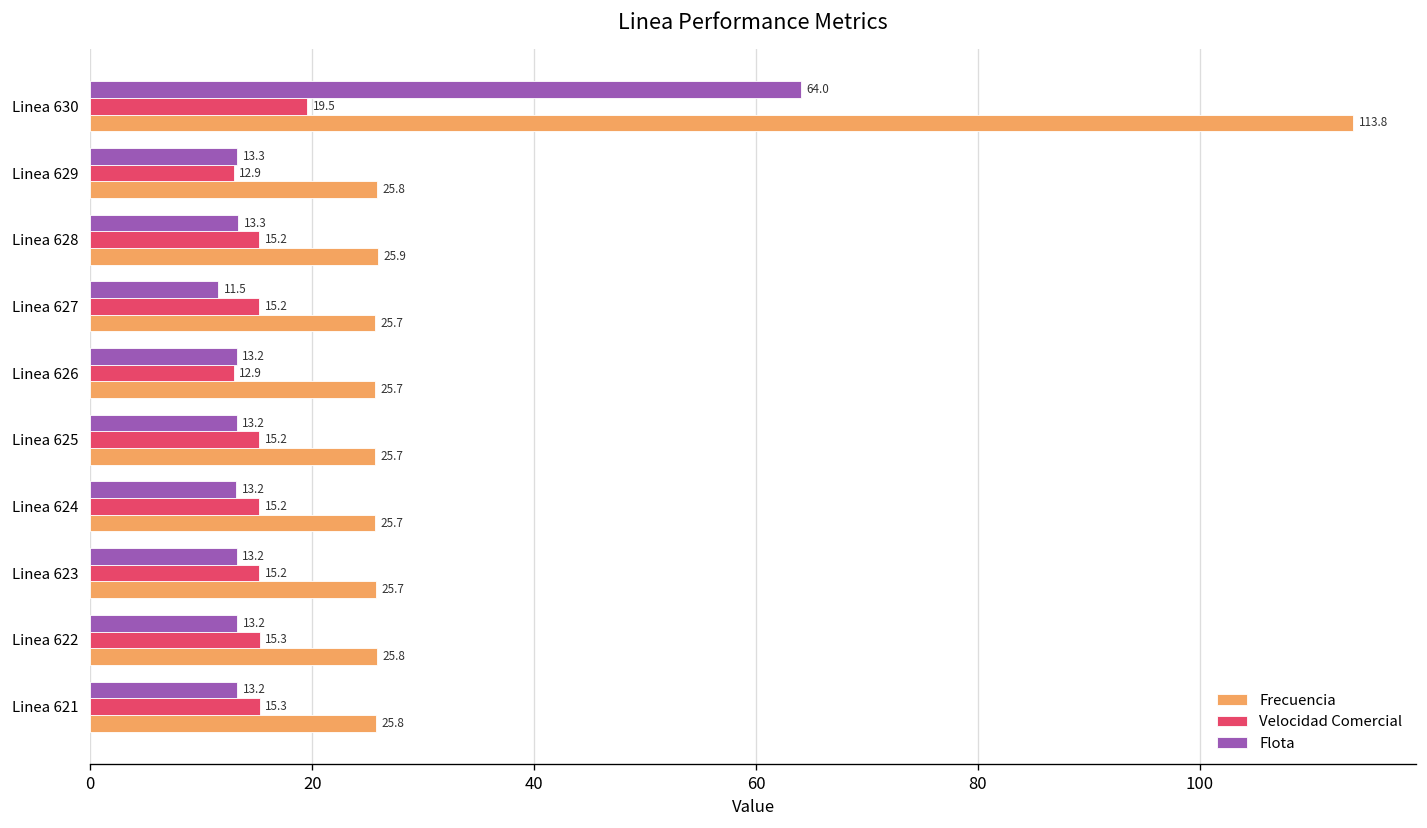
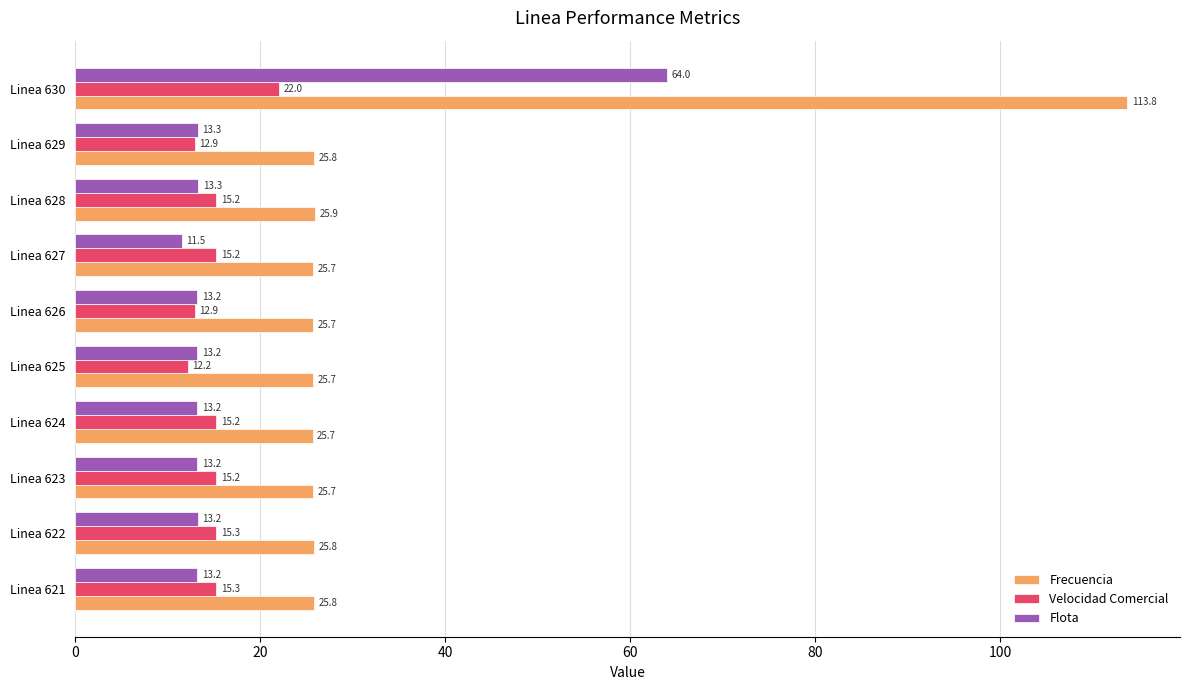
  {
    "Frecuencia": {
      "Linea 630": 113.8,
      "Linea 629": 25.8,
      "Linea 628": 25.9,
      "Linea 627": 25.7,
      "Linea 626": 25.7,
      "Linea 625": 25.7,
      "Linea 624": 25.7,
      "Linea 623": 25.7,
      "Linea 622": 25.8,
      "Linea 621": 25.8
    },
    "Velocidad Comercial": {
-     "Linea 630": 19.5,
+     "Linea 630": 22.0,
      "Linea 629": 12.9,
      "Linea 628": 15.2,
      "Linea 627": 15.2,
      "Linea 626": 12.9,
-     "Linea 625": 15.2,
+     "Linea 625": 12.2,
      "Linea 624": 15.2,
      "Linea 623": 15.2,
      "Linea 622": 15.3,
      "Linea 621": 15.3
    },
    "Flota": {
      "Linea 630": 64.0,
      "Linea 629": 13.3,
      "Linea 628": 13.3,
      "Linea 627": 11.5,
      "Linea 626": 13.2,
      "Linea 625": 13.2,
      "Linea 624": 13.2,
      "Linea 623": 13.2,
      "Linea 622": 13.2,
      "Linea 621": 13.2
    }
  }
